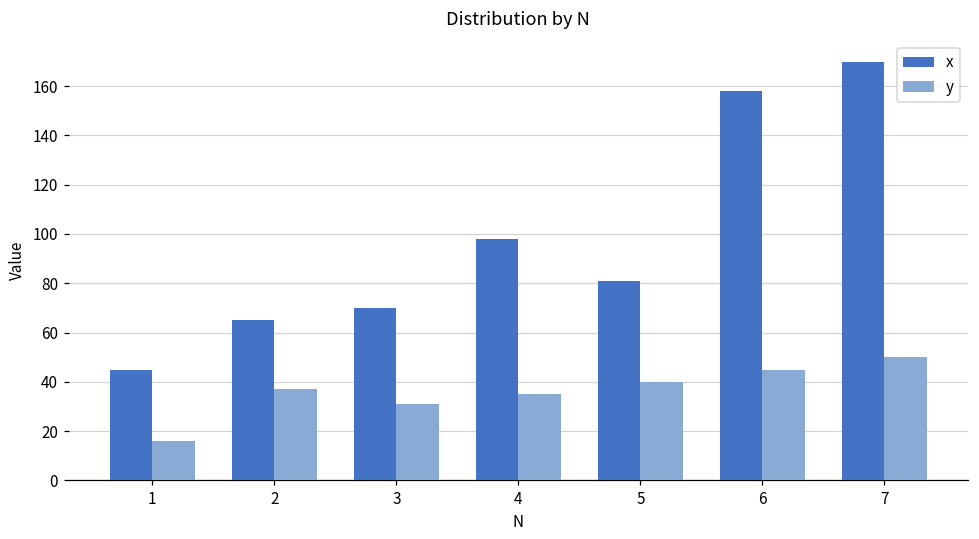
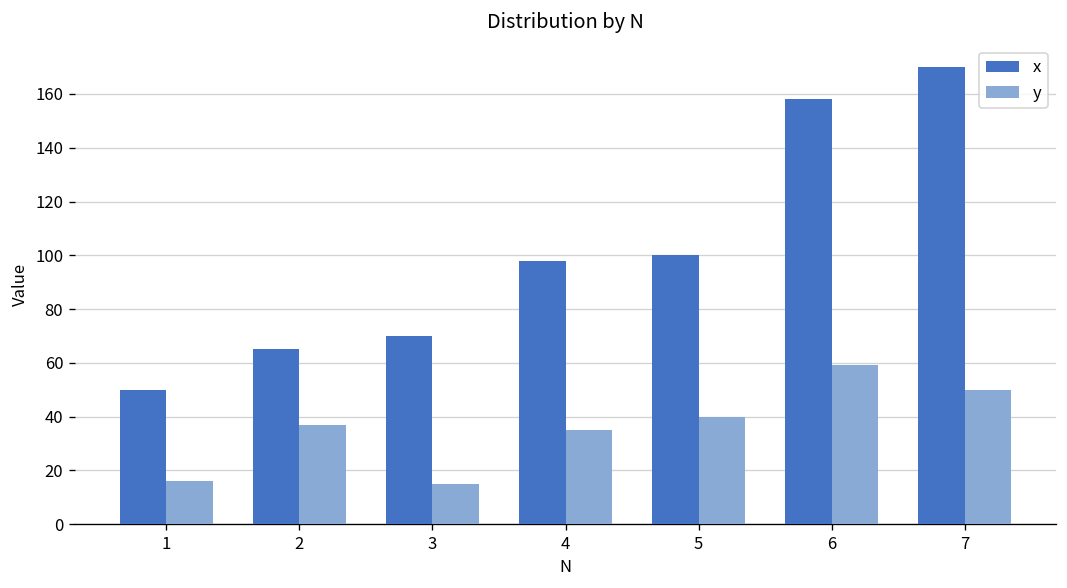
  {
    "x": {
-     "1": 45,
+     "1": 50,
      "2": 65,
      "3": 70,
      "4": 98,
-     "5": 81,
+     "5": 100,
      "6": 158,
      "7": 170
    },
    "y": {
      "1": 16,
      "2": 37,
-     "3": 31,
+     "3": 15,
      "4": 35,
      "5": 40,
-     "6": 45,
+     "6": 59,
      "7": 50
    }
  }
